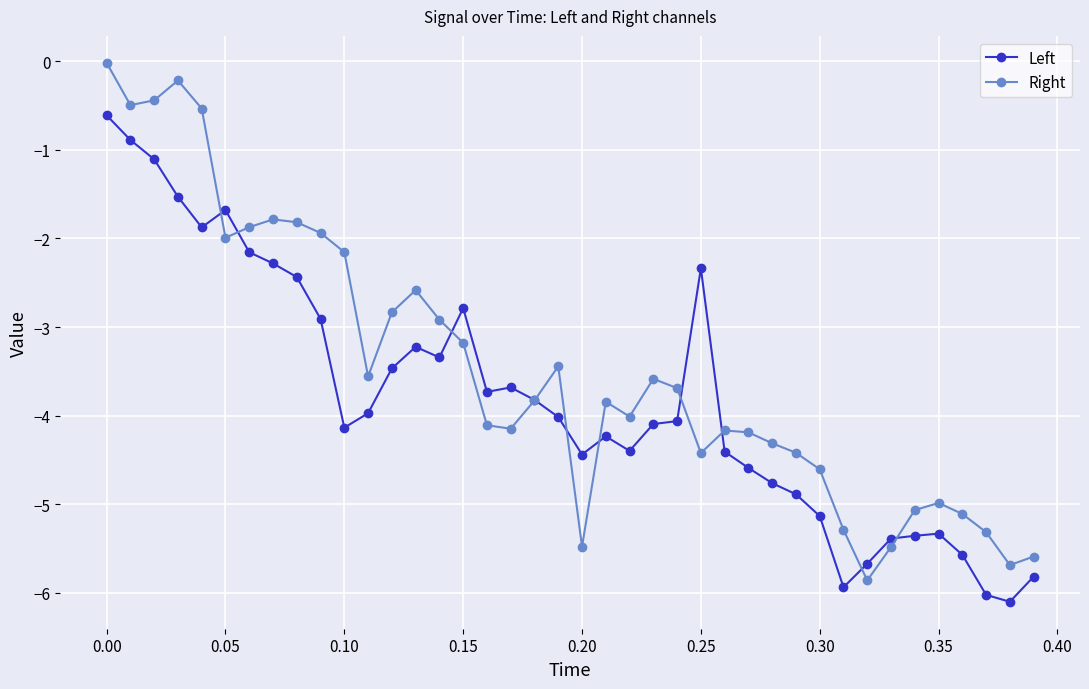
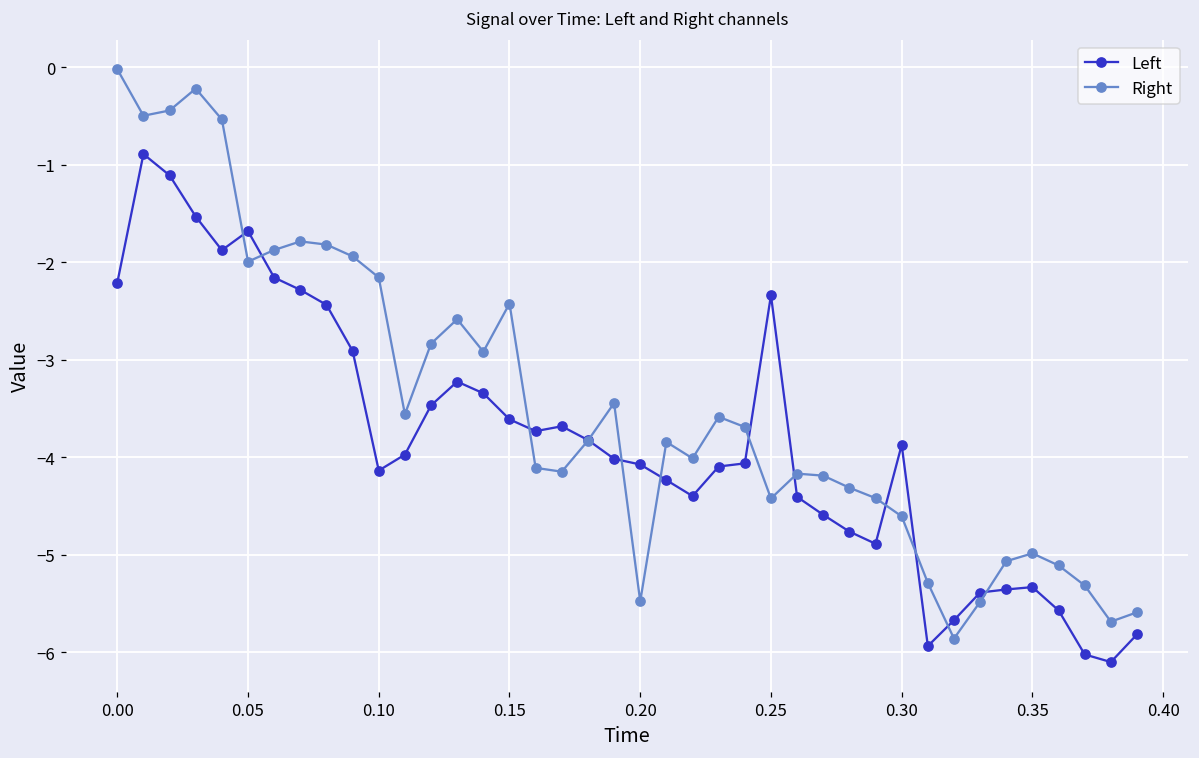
  {
    "Left": {
-     "0.00": -0.6,
+     "0.00": -2.2,
      "0.05": -1.7,
      "0.10": -4.1,
-     "0.15": -2.8,
-     "0.20": -4.4,
+     "0.15": -3.6,
+     "0.20": -4.1,
      "0.25": -2.3,
-     "0.30": -5.1,
+     "0.30": -3.9,
      "0.35": -5.3
    },
    "Right": {
      "0.00": 0.0,
      "0.05": -2.0,
      "0.10": -2.2,
-     "0.15": -3.2,
+     "0.15": -2.4,
      "0.20": -5.5,
      "0.25": -4.4,
      "0.30": -4.6,
      "0.35": -5.0
    }
  }
